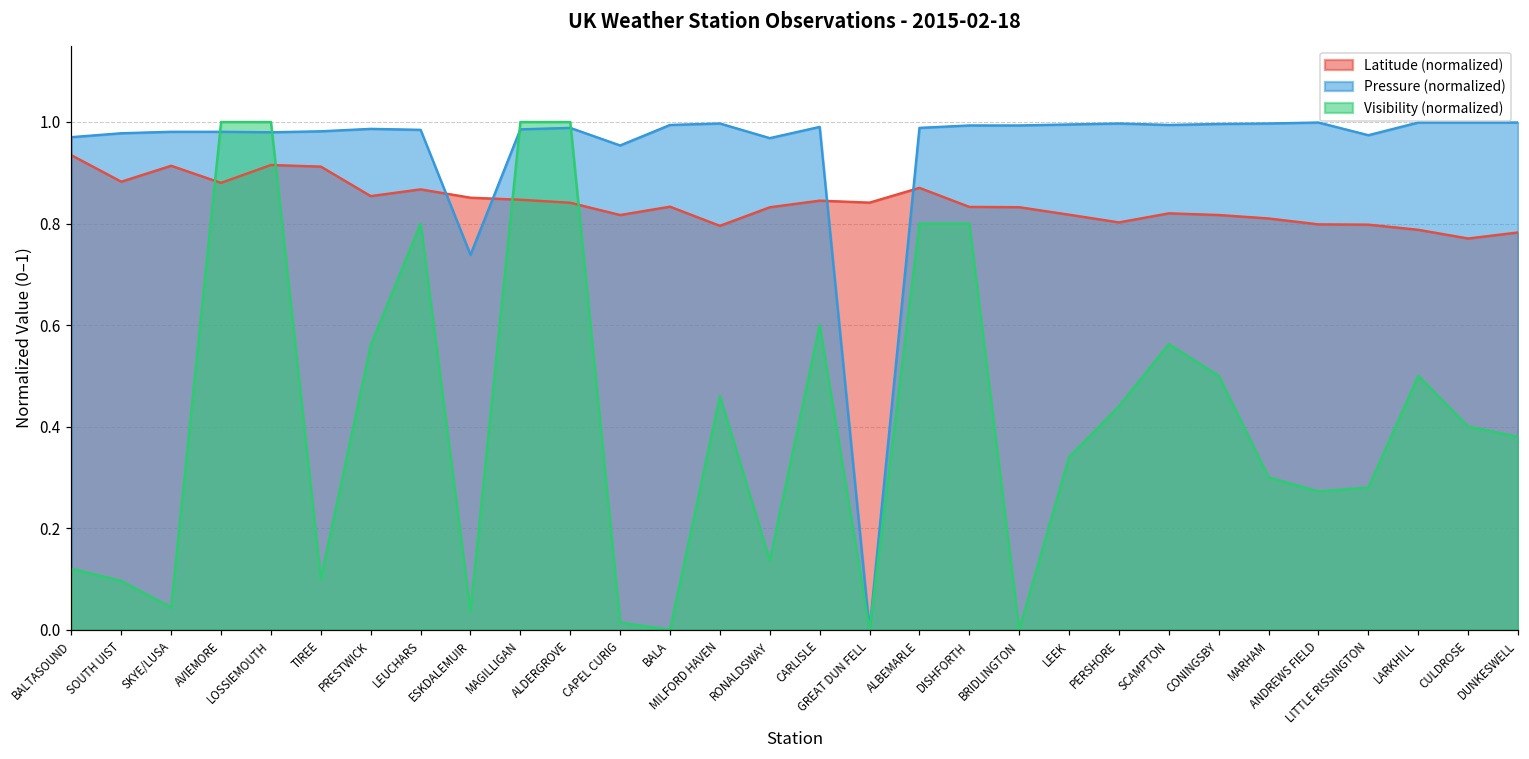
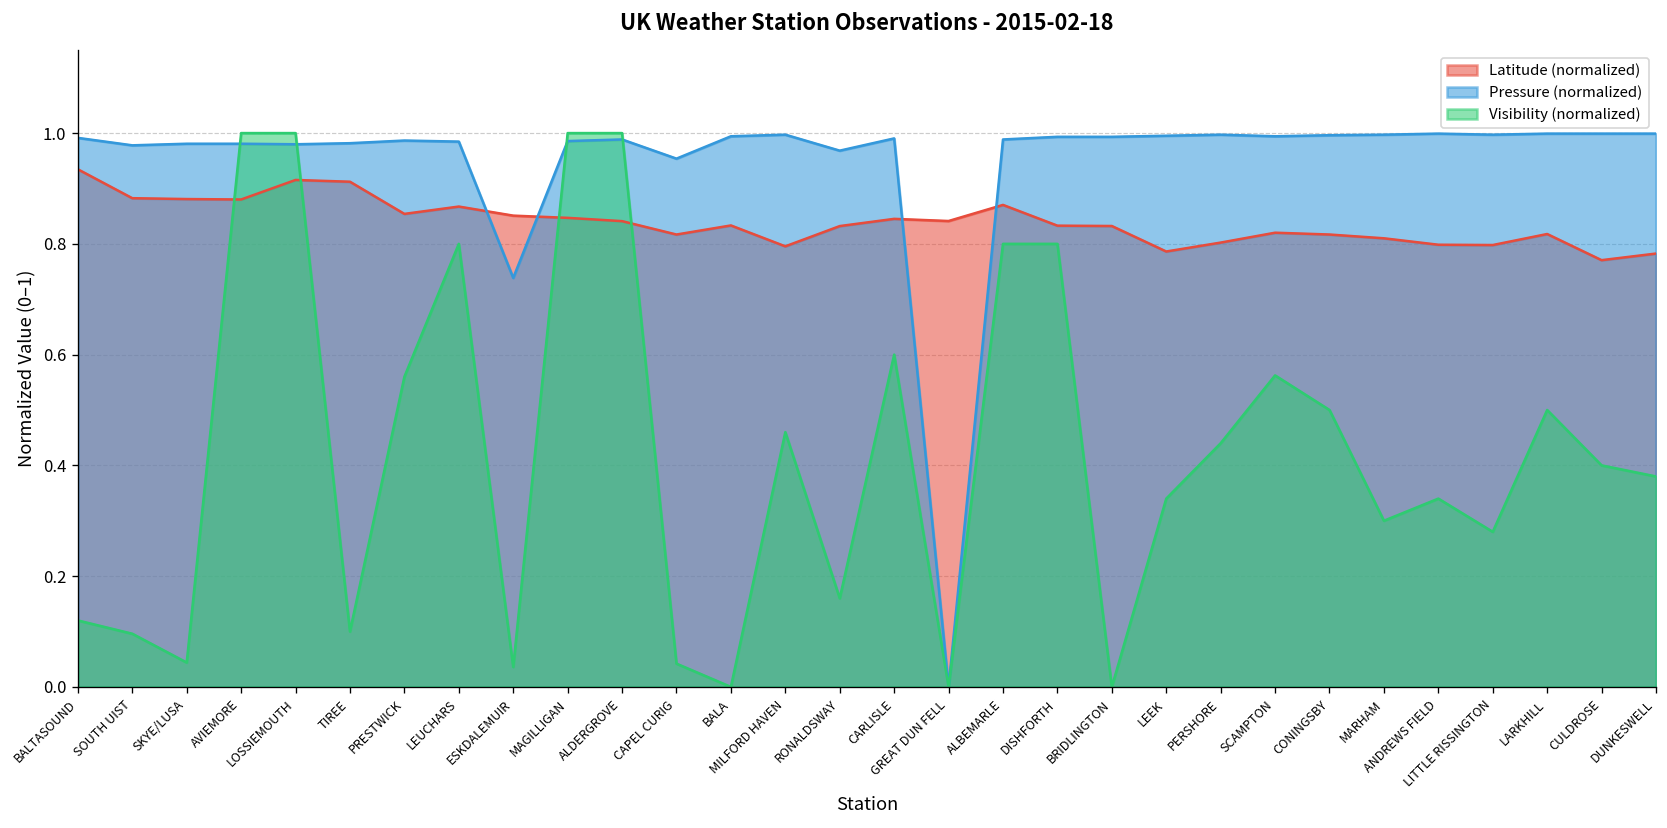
  {
    "Latitude (normalized)": {
      "BALTASOUND": 0.93,
      "SOUTH UIST": 0.88,
-     "SKYE/LUSA": 0.91,
+     "SKYE/LUSA": 0.88,
      "AVIEMORE": 0.88,
      "LOSSIEMOUTH": 0.92,
      "TIREE": 0.91,
      "PRESTWICK": 0.85,
      "LEUCHARS": 0.87,
      "ESKDALEMUIR": 0.85,
      "MAGILLIGAN": 0.85,
      "ALDERGROVE": 0.84,
      "CAPEL CURIG": 0.82,
      "BALA": 0.83,
      "MILFORD HAVEN": 0.80,
      "RONALDSWAY": 0.83,
      "CARLISLE": 0.85,
      "GREAT DUN FELL": 0.84,
      "ALBEMARLE": 0.87,
      "DISHFORTH": 0.83,
      "BRIDLINGTON": 0.83,
-     "LEEK": 0.82,
+     "LEEK": 0.79,
      "PERSHORE": 0.80,
      "SCAMPTON": 0.82,
      "CONINGSBY": 0.82,
      "MARHAM": 0.81,
      "ANDREWS FIELD": 0.80,
      "LITTLE RISSINGTON": 0.80,
-     "LARKHILL": 0.79,
+     "LARKHILL": 0.82,
      "CULDROSE": 0.77,
      "DUNKESWELL": 0.78
    },
    "Pressure (normalized)": {
-     "BALTASOUND": 0.97,
+     "BALTASOUND": 0.99,
      "SOUTH UIST": 0.98,
      "SKYE/LUSA": 0.98,
      "AVIEMORE": 0.98,
      "LOSSIEMOUTH": 0.98,
      "TIREE": 0.98,
      "PRESTWICK": 0.99,
      "LEUCHARS": 0.98,
      "ESKDALEMUIR": 0.74,
      "MAGILLIGAN": 0.99,
      "ALDERGROVE": 0.99,
      "CAPEL CURIG": 0.95,
      "BALA": 0.99,
      "MILFORD HAVEN": 1.00,
      "RONALDSWAY": 0.97,
      "CARLISLE": 0.99,
      "ALBEMARLE": 0.99,
      "DISHFORTH": 0.99,
      "BRIDLINGTON": 0.99,
      "LEEK": 1.00,
      "PERSHORE": 1.00,
      "SCAMPTON": 0.99,
      "CONINGSBY": 1.00,
      "MARHAM": 1.00,
      "ANDREWS FIELD": 1.00,
-     "LITTLE RISSINGTON": 0.97,
+     "LITTLE RISSINGTON": 1.00,
      "LARKHILL": 1.00,
      "CULDROSE": 1.00,
      "DUNKESWELL": 1.00
    },
    "Visibility (normalized)": {
      "BALTASOUND": 0.12,
      "SOUTH UIST": 0.10,
      "SKYE/LUSA": 0.04,
      "AVIEMORE": 1.00,
      "LOSSIEMOUTH": 1.00,
      "TIREE": 0.10,
      "PRESTWICK": 0.56,
      "LEUCHARS": 0.80,
      "ESKDALEMUIR": 0.04,
      "MAGILLIGAN": 1.00,
      "ALDERGROVE": 1.00,
-     "CAPEL CURIG": 0.01,
+     "CAPEL CURIG": 0.04,
      "BALA": 0.00,
      "MILFORD HAVEN": 0.46,
-     "RONALDSWAY": 0.14,
+     "RONALDSWAY": 0.16,
      "CARLISLE": 0.60,
      "ALBEMARLE": 0.80,
      "DISHFORTH": 0.80,
      "BRIDLINGTON": 0.00,
      "LEEK": 0.34,
      "PERSHORE": 0.44,
      "SCAMPTON": 0.56,
      "CONINGSBY": 0.50,
      "MARHAM": 0.30,
-     "ANDREWS FIELD": 0.27,
+     "ANDREWS FIELD": 0.34,
      "LITTLE RISSINGTON": 0.28,
      "LARKHILL": 0.50,
      "CULDROSE": 0.40,
      "DUNKESWELL": 0.38
    }
  }
